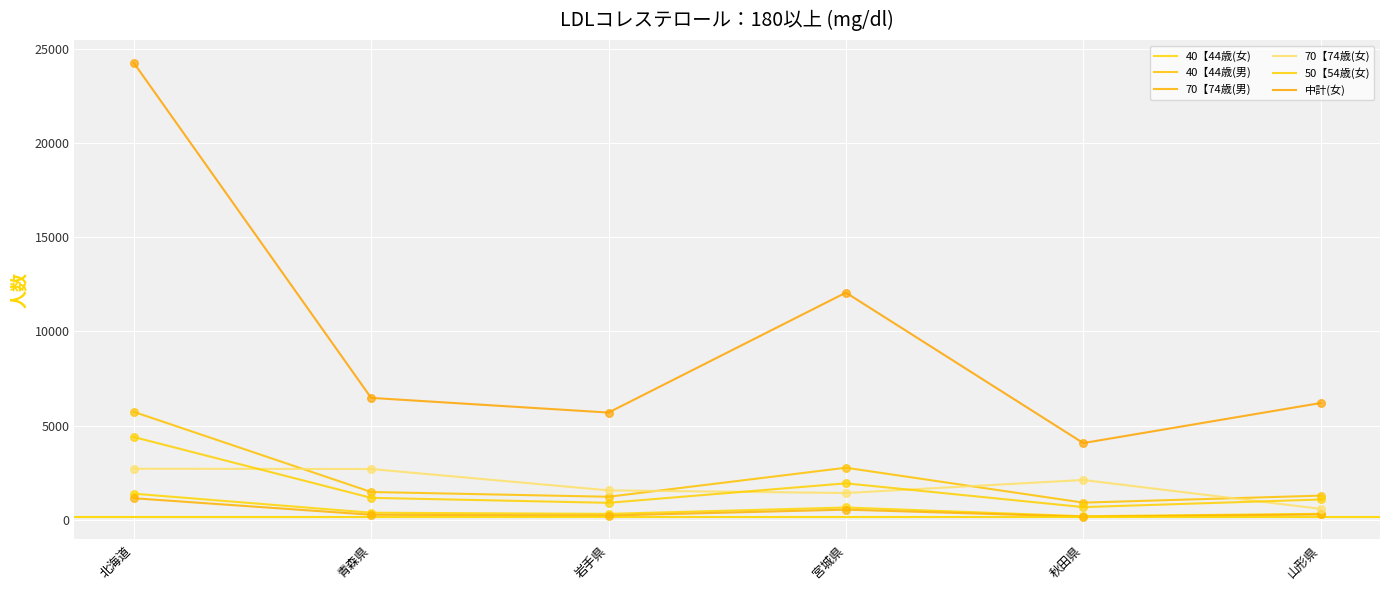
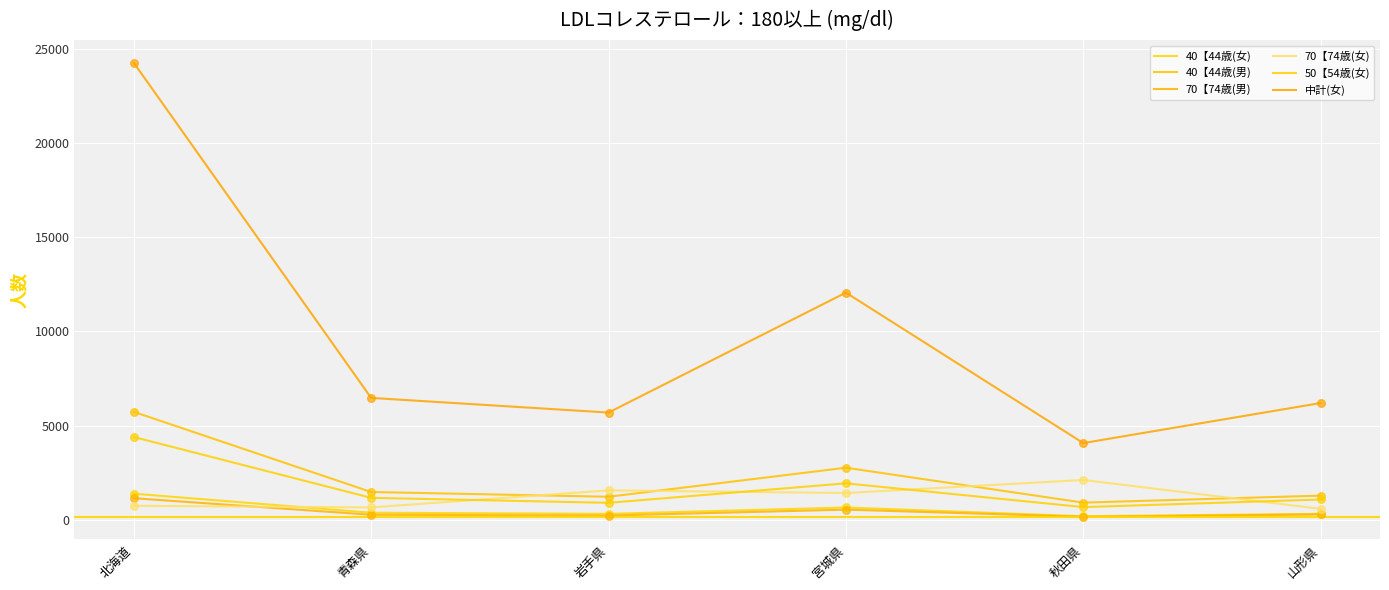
  {
    "70【74歳(女)": {
-     "北海道": 2700,
-     "青森県": 2700,
+     "北海道": 800,
+     "青森県": 700,
      "岩手県": 1600,
      "宮城県": 1400,
      "秋田県": 2100,
      "山形県": 600
    }
  }
